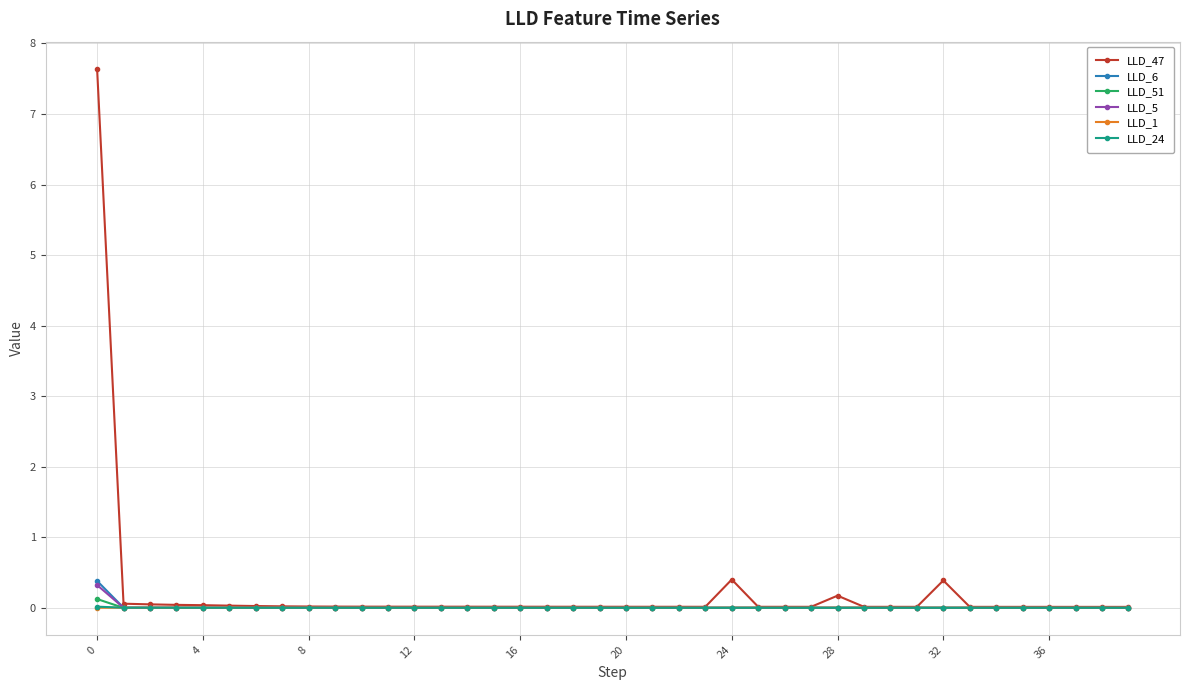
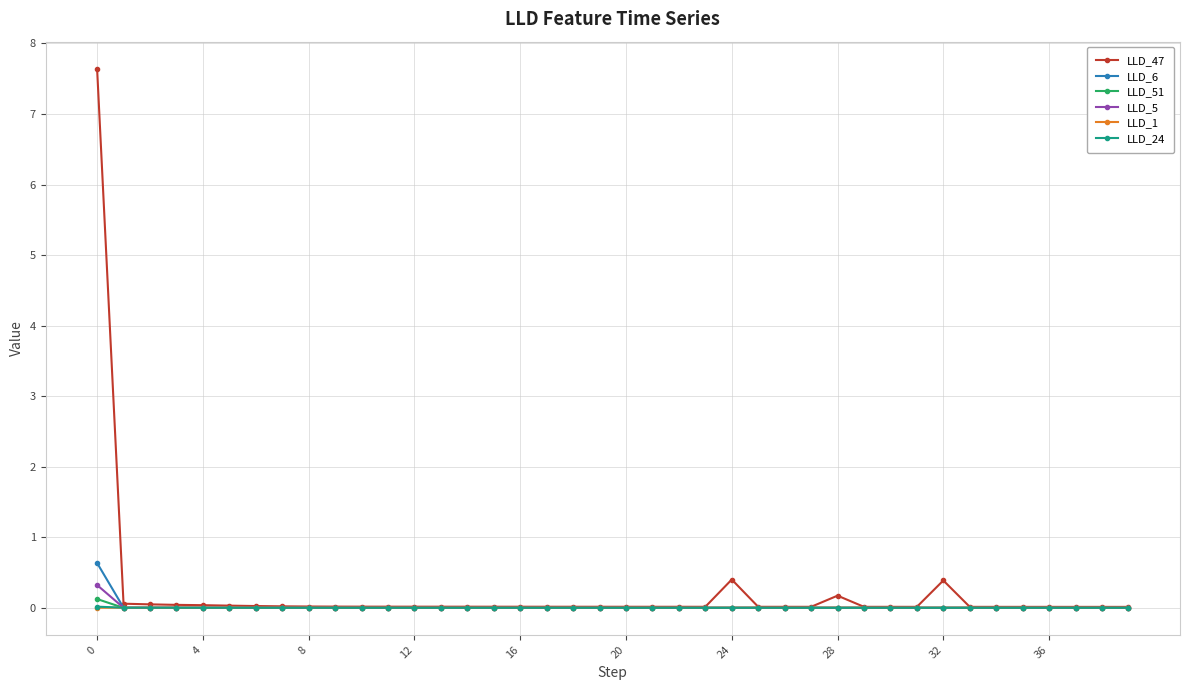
  {
    "LLD_47": {
      "0": 7.6,
      "24": 0.4,
      "28": 0.2,
      "32": 0.4
    },
    "LLD_6": {
-     "0": 0.4
+     "0": 0.6
    },
    "LLD_5": {
      "0": 0.3
    }
  }
